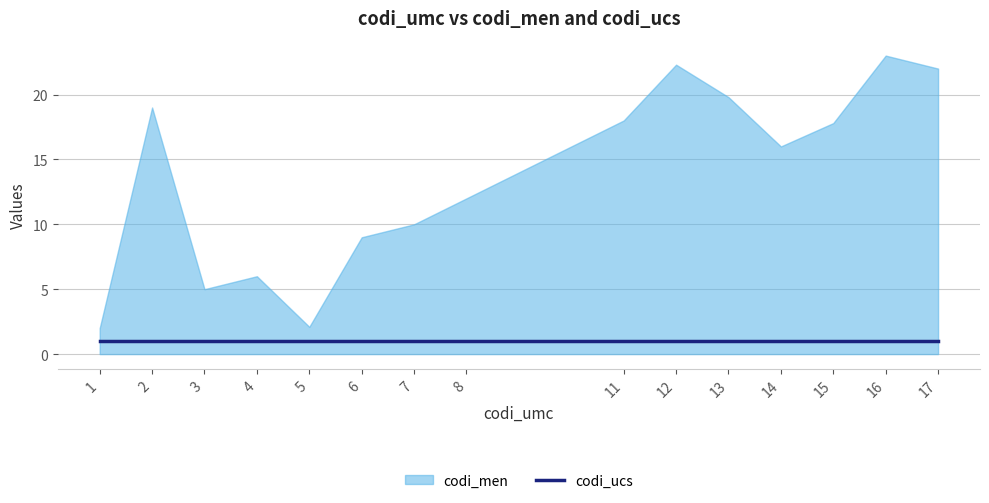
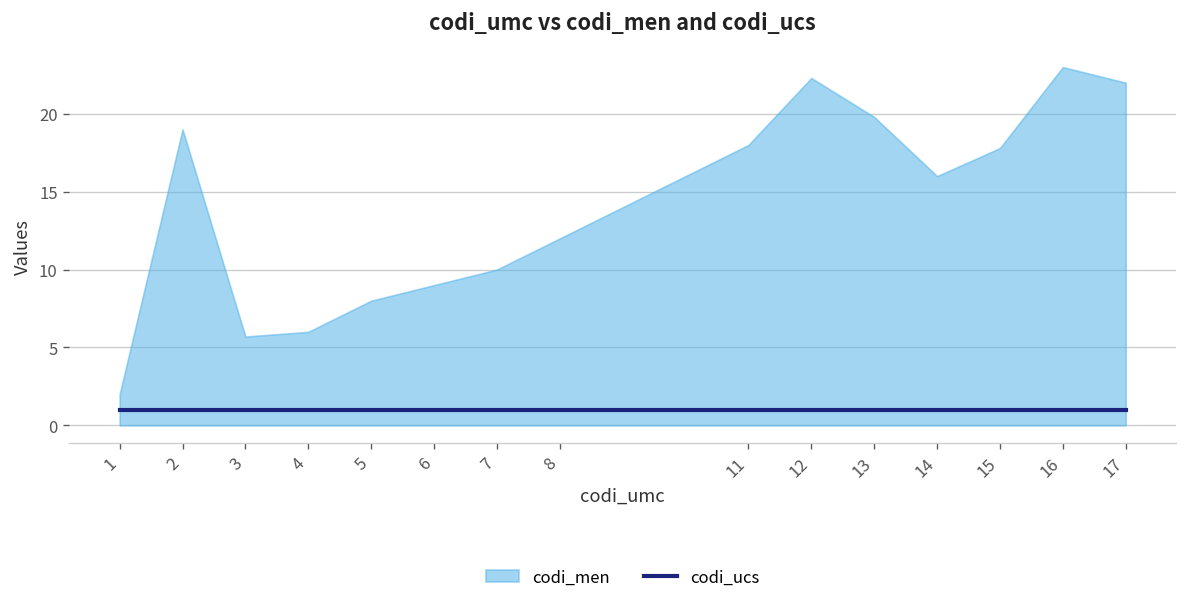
  {
    "codi_ucs": {
      "1": 1.0,
      "2": 1.0,
      "3": 1.0,
      "4": 1.0,
      "5": 1.0,
      "6": 1.0,
      "7": 1.0,
      "8": 1.0,
      "11": 1.0,
      "12": 1.0,
      "13": 1.0,
      "14": 1.0,
      "15": 1.0,
      "16": 1.0,
      "17": 1.0
    },
    "codi_men": {
      "1": 2.0,
      "2": 19.0,
-     "3": 5.0,
+     "3": 5.7,
      "4": 6.0,
-     "5": 2.1,
+     "5": 8.0,
      "6": 9.0,
      "7": 10.0,
      "8": 12.0,
      "11": 18.0,
      "12": 22.3,
      "13": 19.8,
      "14": 16.0,
      "15": 17.8,
      "16": 23.0,
      "17": 22.0
    }
  }
